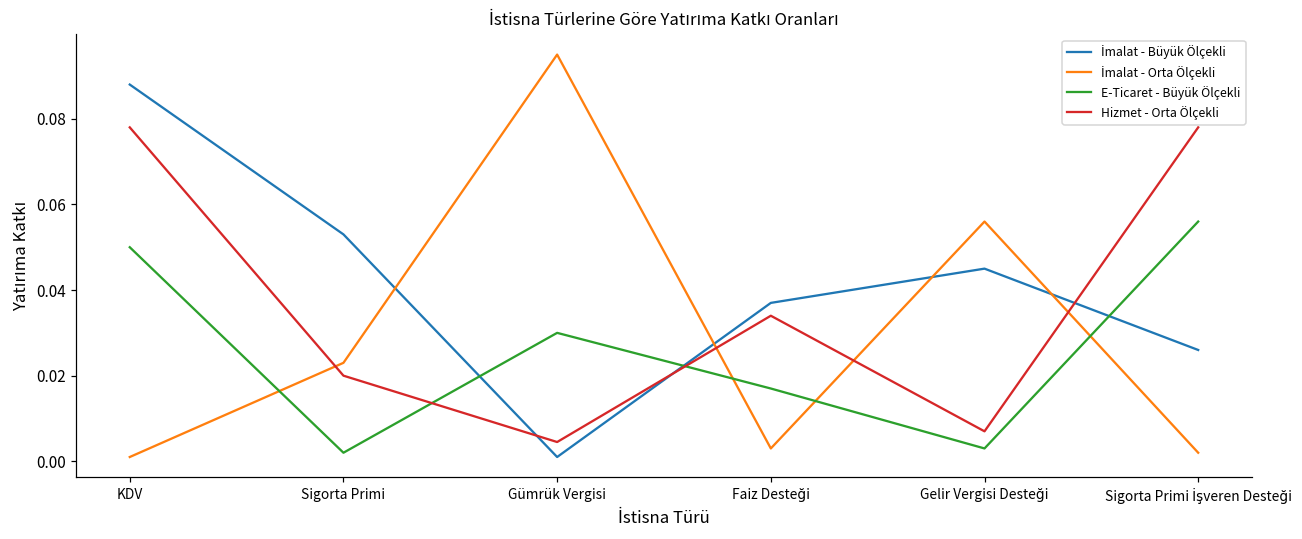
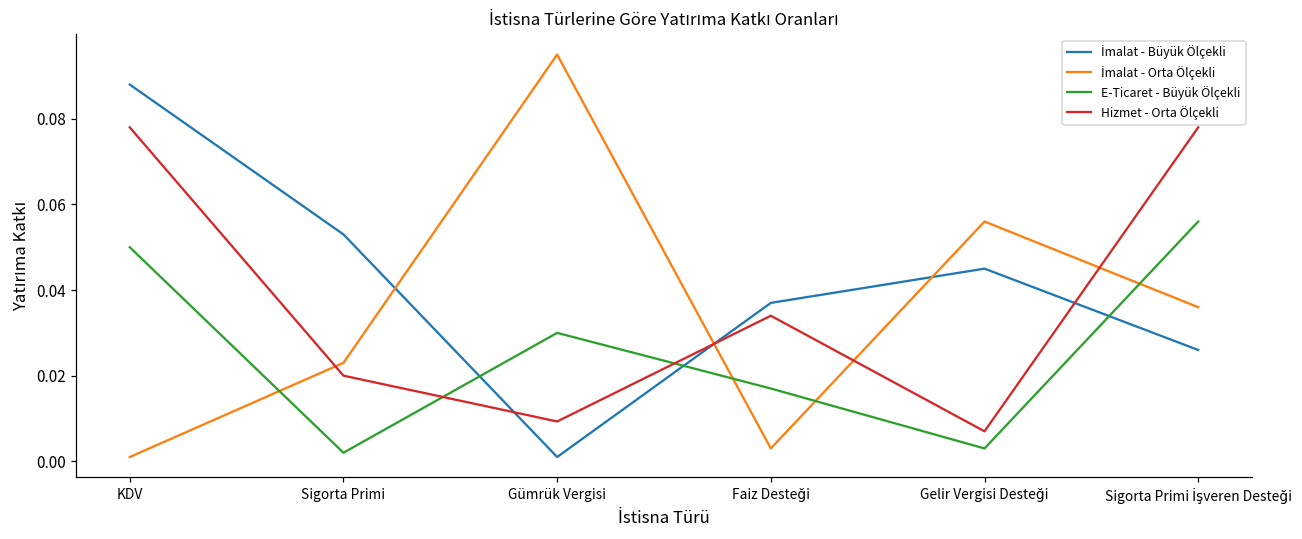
  {
    "İmalat - Büyük Ölçekli": {
      "KDV": 0.088,
      "Sigorta Primi": 0.053,
      "Gümrük Vergisi": 0.001,
      "Faiz Desteği": 0.037,
      "Gelir Vergisi Desteği": 0.045,
      "Sigorta Primi İşveren Desteği": 0.026
    },
    "İmalat - Orta Ölçekli": {
      "KDV": 0.001,
      "Sigorta Primi": 0.023,
      "Gümrük Vergisi": 0.095,
      "Faiz Desteği": 0.003,
      "Gelir Vergisi Desteği": 0.056,
-     "Sigorta Primi İşveren Desteği": 0.002
+     "Sigorta Primi İşveren Desteği": 0.036
    },
    "E-Ticaret - Büyük Ölçekli": {
      "KDV": 0.050,
      "Sigorta Primi": 0.002,
      "Gümrük Vergisi": 0.030,
      "Faiz Desteği": 0.017,
      "Gelir Vergisi Desteği": 0.003,
      "Sigorta Primi İşveren Desteği": 0.056
    },
    "Hizmet - Orta Ölçekli": {
      "KDV": 0.078,
      "Sigorta Primi": 0.020,
-     "Gümrük Vergisi": 0.005,
+     "Gümrük Vergisi": 0.009,
      "Faiz Desteği": 0.034,
      "Gelir Vergisi Desteği": 0.007,
      "Sigorta Primi İşveren Desteği": 0.078
    }
  }
